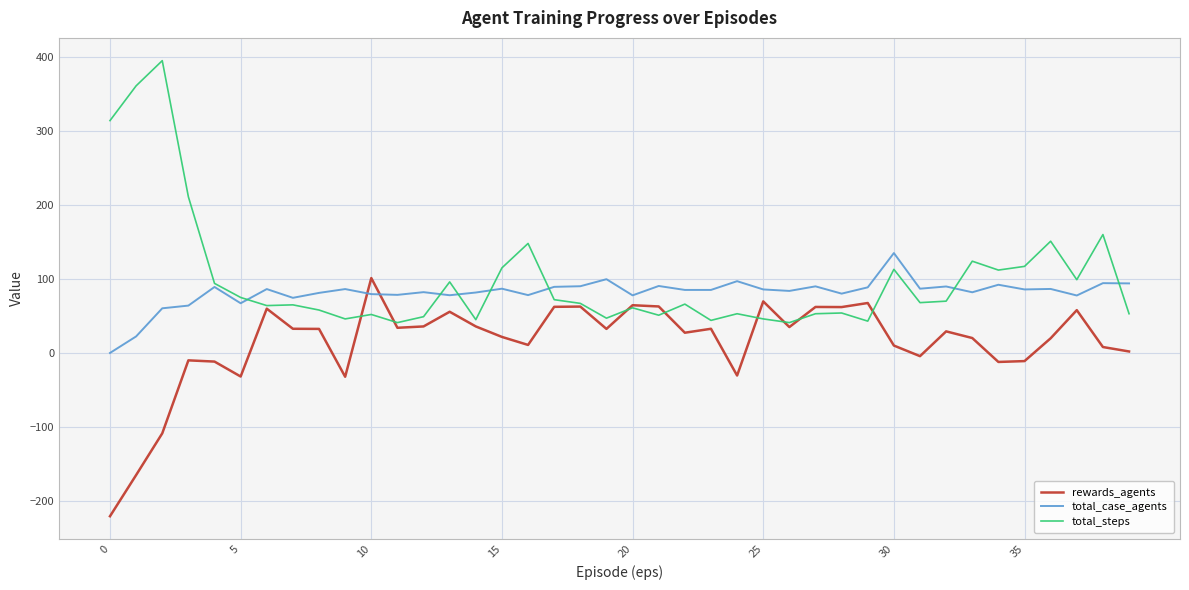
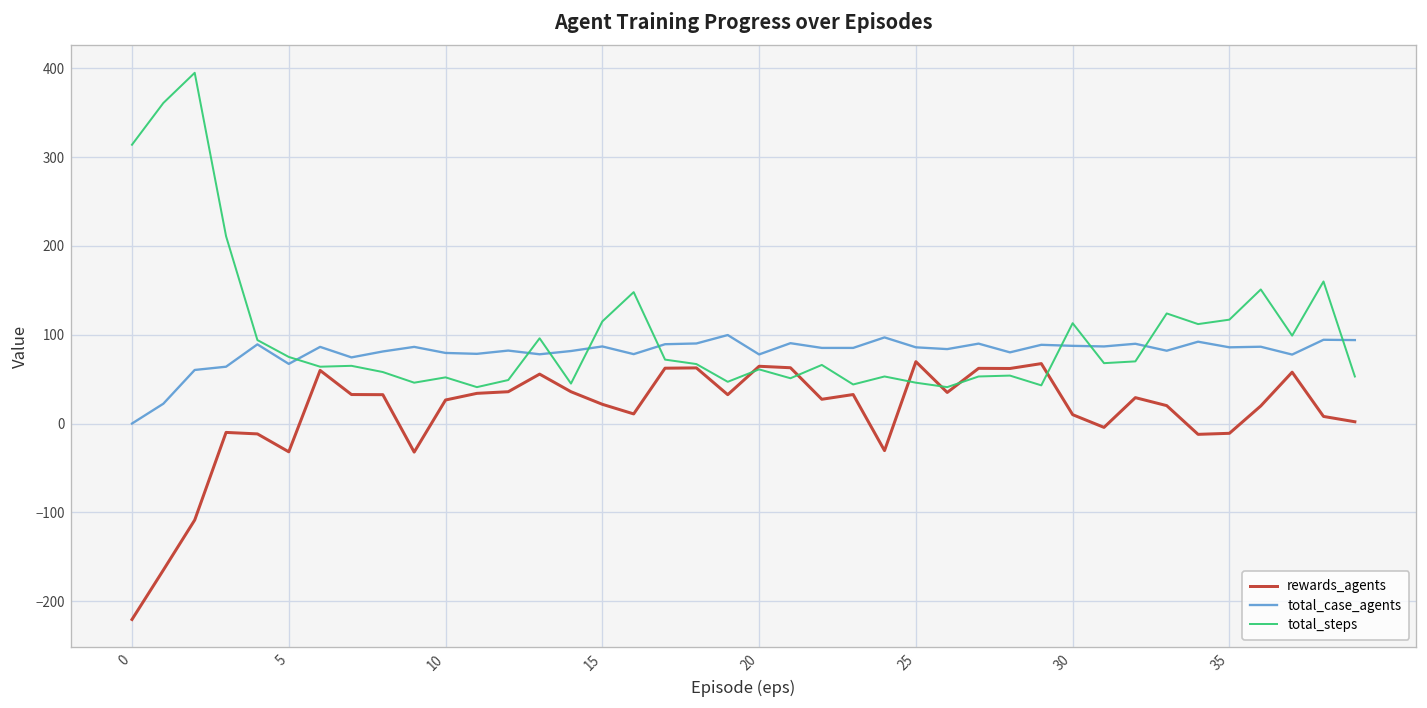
  {
    "rewards_agents": {
      "0": -220,
      "5": -30,
-     "10": 100,
+     "10": 30,
      "15": 20,
      "20": 60,
      "25": 70,
      "30": 10,
      "35": -10
    },
    "total_case_agents": {
      "0": 0,
      "5": 70,
      "10": 80,
      "15": 90,
      "20": 80,
      "25": 90,
-     "30": 140,
+     "30": 90,
      "35": 90
    },
    "total_steps": {
      "0": 310,
      "5": 80,
      "10": 50,
      "15": 120,
      "20": 60,
      "25": 50,
      "30": 110,
      "35": 120
    }
  }
